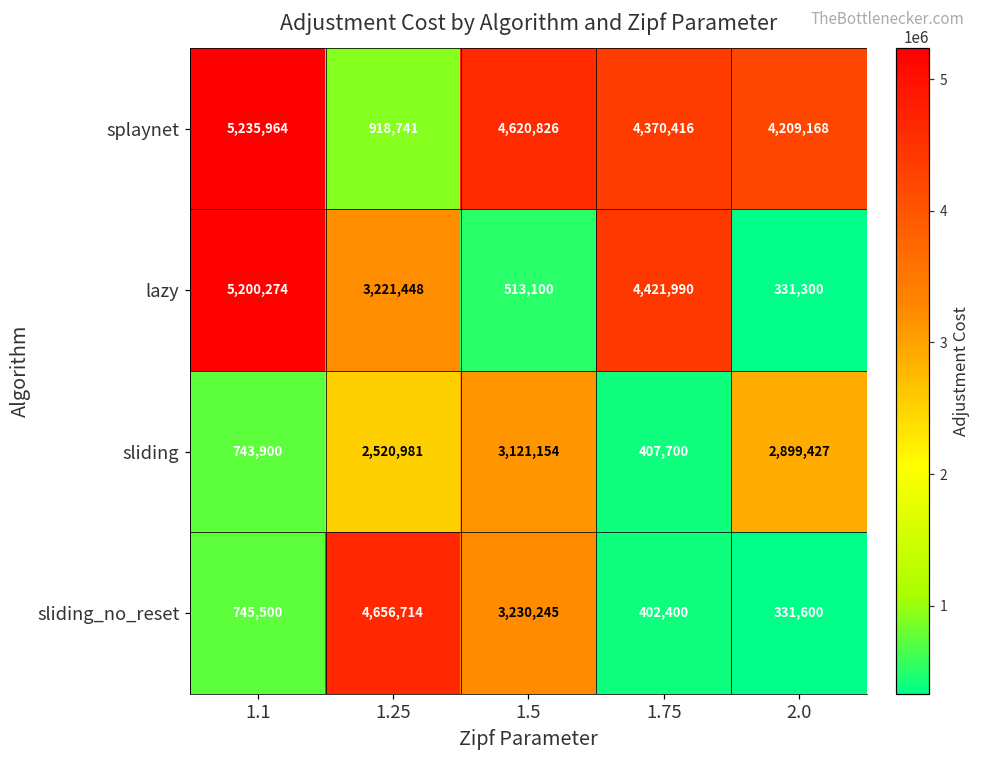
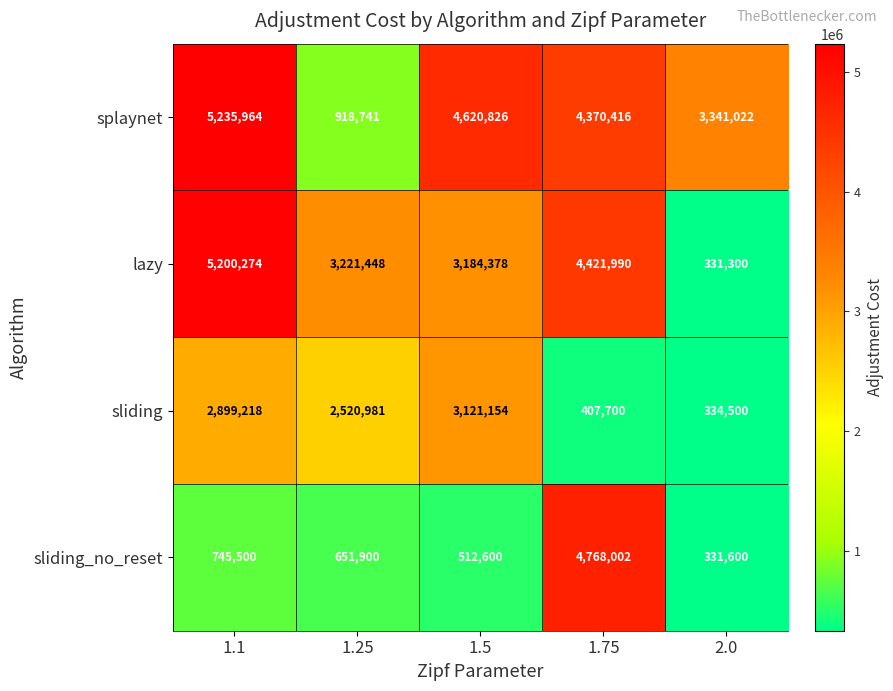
  {
    "splaynet": {
      "1.1": "5,235,964",
      "1.25": "918,741",
      "1.5": "4,620,826",
      "1.75": "4,370,416",
-     "2.0": "4,209,168"
+     "2.0": "3,341,022"
    },
    "lazy": {
      "1.1": "5,200,274",
      "1.25": "3,221,448",
-     "1.5": "513,100",
+     "1.5": "3,184,378",
      "1.75": "4,421,990",
      "2.0": "331,300"
    },
    "sliding": {
-     "1.1": "743,900",
+     "1.1": "2,899,218",
      "1.25": "2,520,981",
      "1.5": "3,121,154",
      "1.75": "407,700",
-     "2.0": "2,899,427"
+     "2.0": "334,500"
    },
    "sliding_no_reset": {
      "1.1": "745,500",
-     "1.25": "4,656,714",
-     "1.5": "3,230,245",
-     "1.75": "402,400",
+     "1.25": "651,900",
+     "1.5": "512,600",
+     "1.75": "4,768,002",
      "2.0": "331,600"
    }
  }
